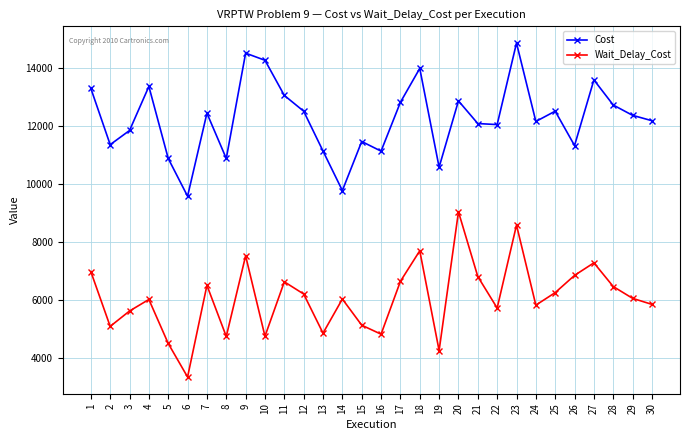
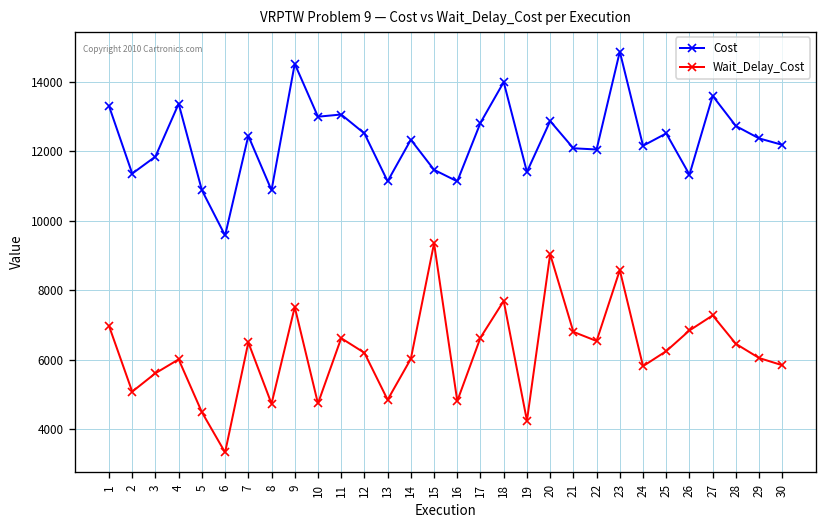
  {
    "Cost": {
      "1": 13300,
      "2": 11400,
      "3": 11800,
      "4": 13400,
      "5": 10900,
      "6": 9600,
      "7": 12400,
      "8": 10900,
      "9": 14500,
-     "10": 14300,
+     "10": 13000,
      "11": 13100,
      "12": 12500,
      "13": 11100,
-     "14": 9800,
+     "14": 12300,
      "15": 11500,
      "16": 11100,
      "17": 12800,
      "18": 14000,
-     "19": 10600,
+     "19": 11400,
      "20": 12900,
      "21": 12100,
      "22": 12100,
      "23": 14900,
      "24": 12200,
      "25": 12500,
      "26": 11300,
      "27": 13600,
      "28": 12700,
      "29": 12400,
      "30": 12200
    },
    "Wait_Delay_Cost": {
      "1": 7000,
      "2": 5100,
      "3": 5600,
      "4": 6000,
      "5": 4500,
      "6": 3300,
      "7": 6500,
      "8": 4700,
      "9": 7500,
      "10": 4700,
      "11": 6600,
      "12": 6200,
      "13": 4800,
      "14": 6000,
-     "15": 5100,
+     "15": 9400,
      "16": 4800,
      "17": 6600,
      "18": 7700,
      "19": 4200,
      "20": 9000,
      "21": 6800,
-     "22": 5700,
+     "22": 6500,
      "23": 8600,
      "24": 5800,
      "25": 6200,
      "26": 6800,
      "27": 7300,
      "28": 6500,
      "29": 6100,
      "30": 5800
    }
  }
